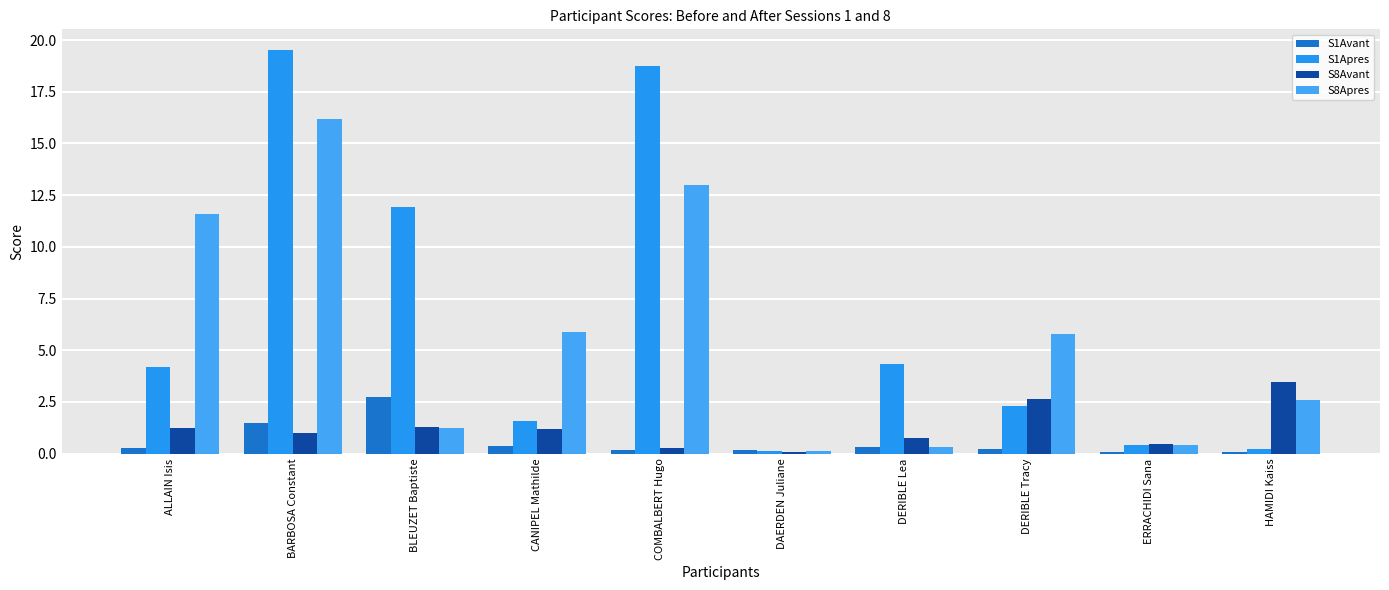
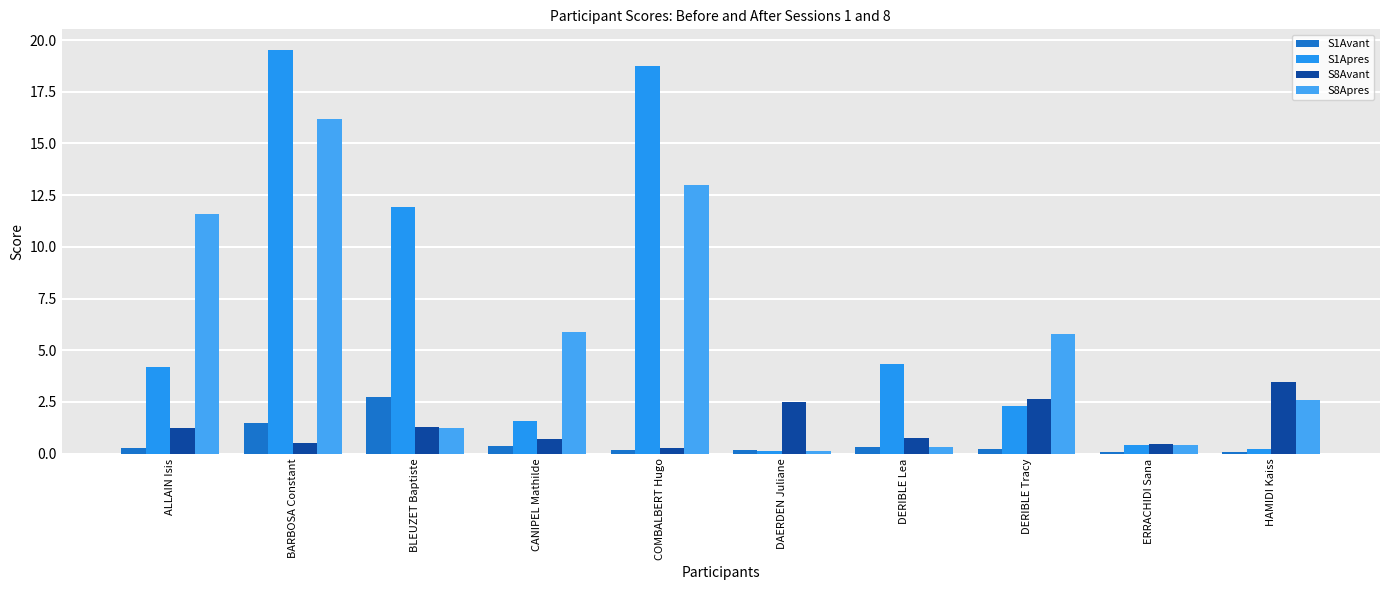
  {
    "S8Avant": {
      "ALLAIN Isis": 1.2,
-     "BARBOSA Constant": 1.0,
+     "BARBOSA Constant": 0.5,
      "BLEUZET Baptiste": 1.3,
-     "CANIPEL Mathilde": 1.2,
+     "CANIPEL Mathilde": 0.7,
      "COMBALBERT Hugo": 0.3,
-     "DAERDEN Juliane": 0.1,
+     "DAERDEN Juliane": 2.5,
      "DERIBLE Lea": 0.8,
      "DERIBLE Tracy": 2.7,
      "ERRACHIDI Sana": 0.5,
      "HAMIDI Kaiss": 3.5
    }
  }
